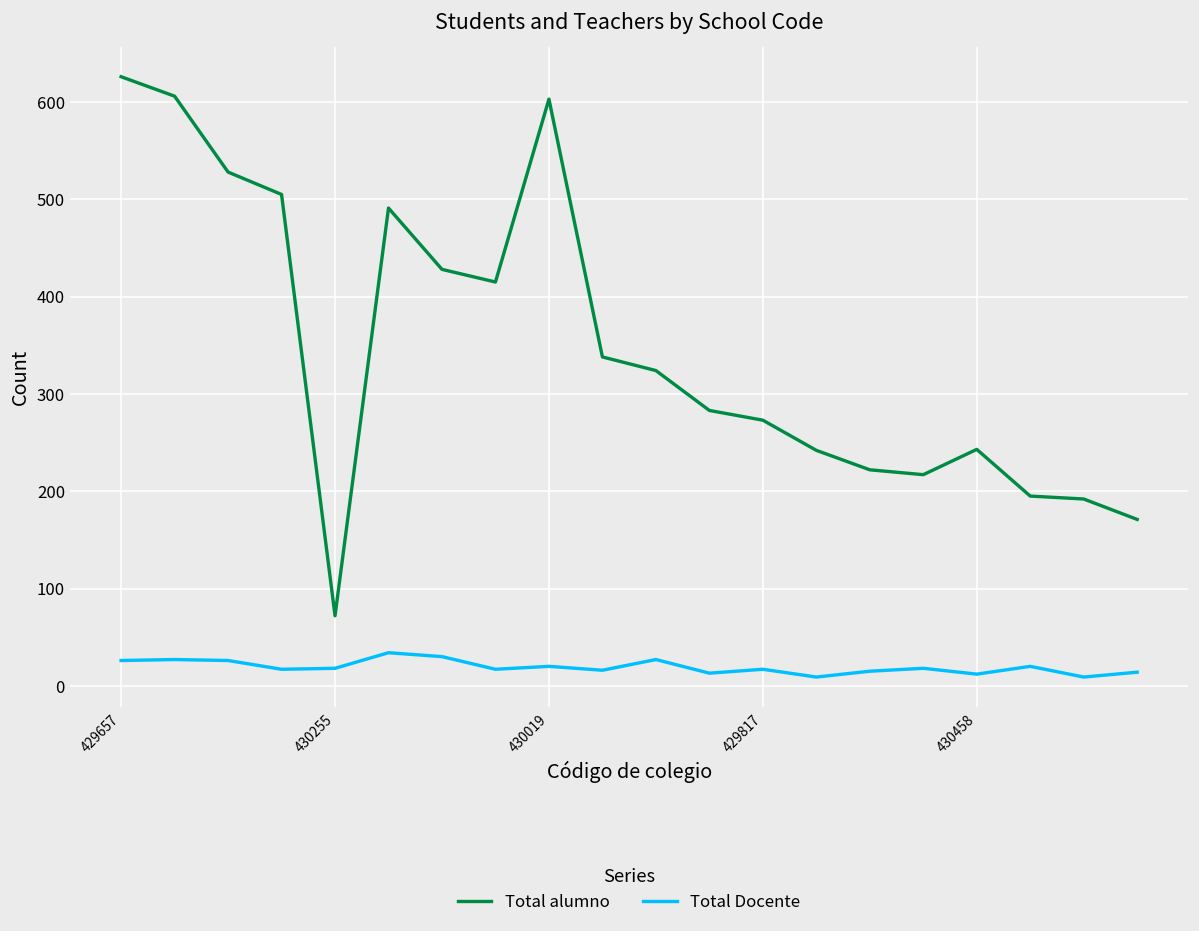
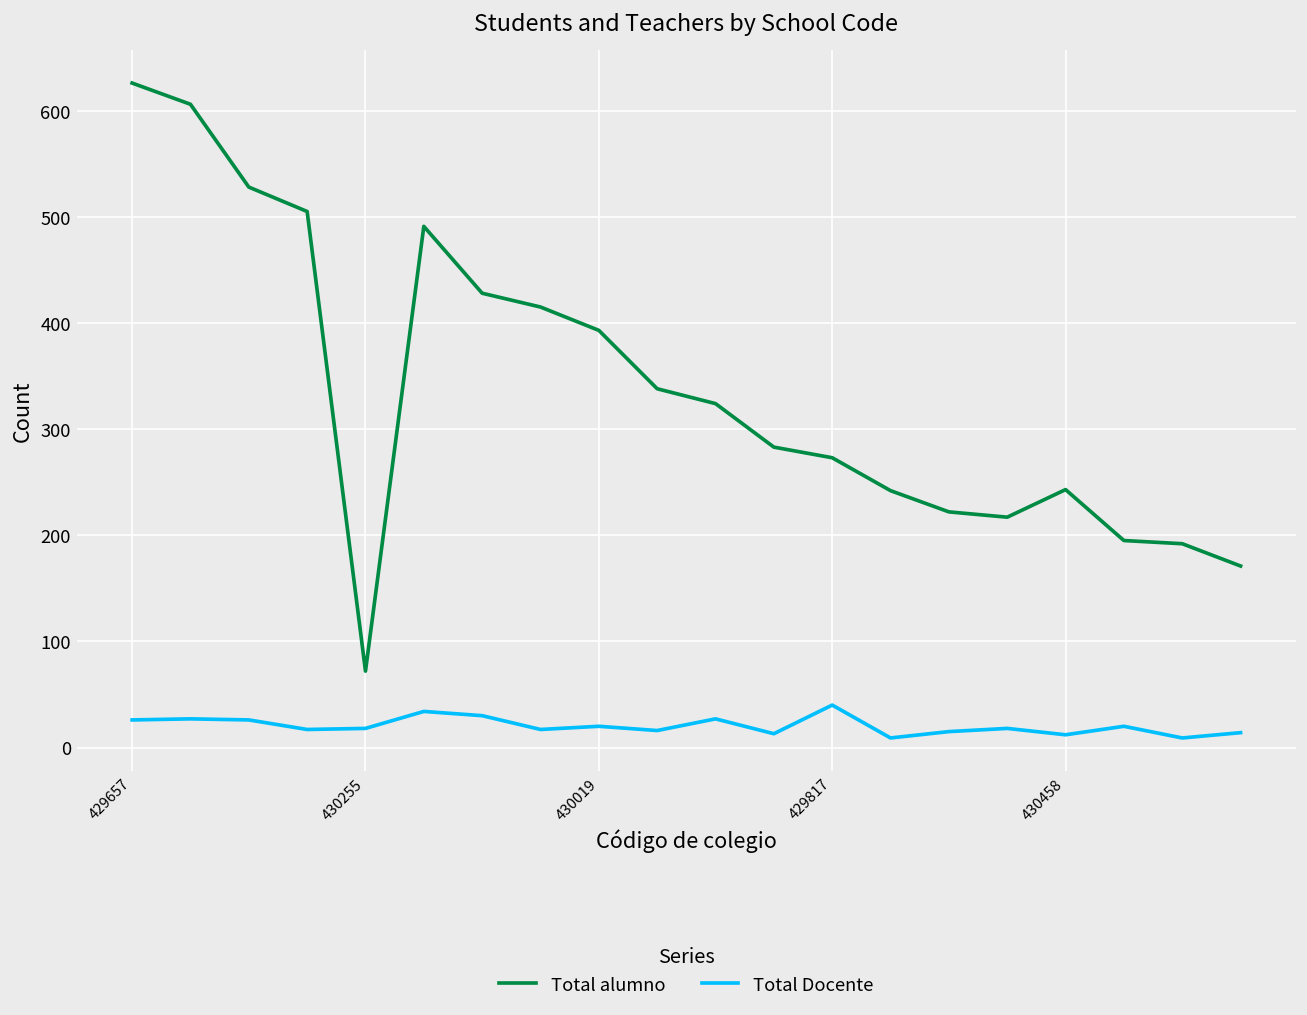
  {
    "Total alumno": {
      "429657": 630,
      "430255": 70,
-     "430019": 600,
+     "430019": 390,
      "429817": 270,
      "430458": 240
    },
    "Total Docente": {
      "429657": 30,
      "430255": 20,
      "430019": 20,
-     "429817": 20,
+     "429817": 40,
      "430458": 10
    }
  }
